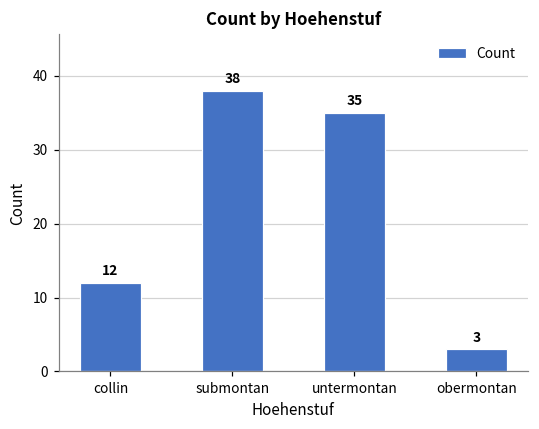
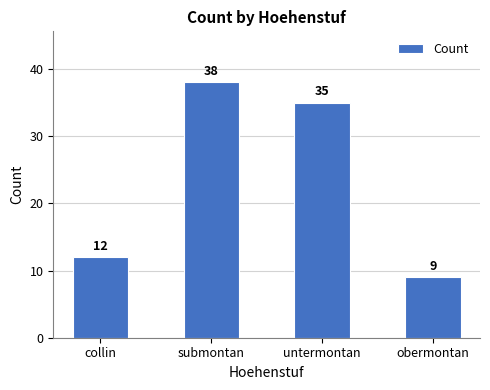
  {
    "collin": 12,
    "submontan": 38,
    "untermontan": 35,
-   "obermontan": 3
+   "obermontan": 9
  }
